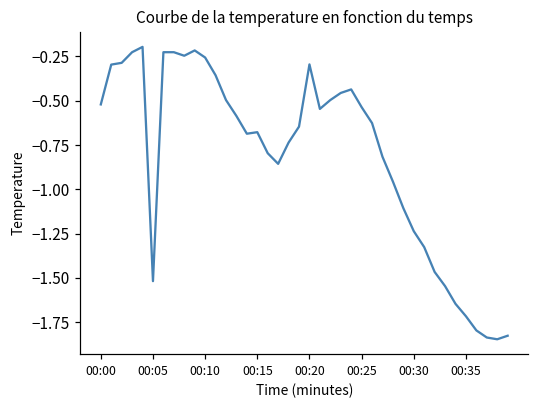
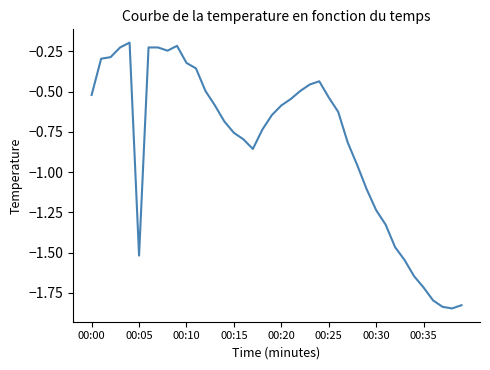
  {
    "00:00": -0.52,
    "00:05": -1.52,
-   "00:10": -0.26,
-   "00:15": -0.68,
-   "00:20": -0.29,
+   "00:10": -0.32,
+   "00:15": -0.76,
+   "00:20": -0.59,
    "00:25": -0.54,
    "00:30": -1.24,
    "00:35": -1.72
  }
